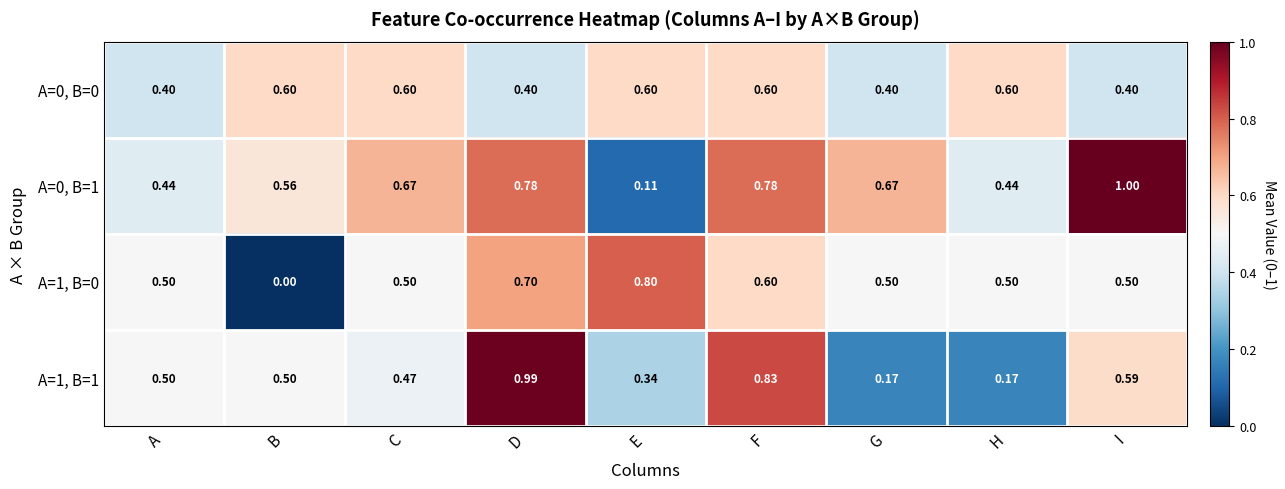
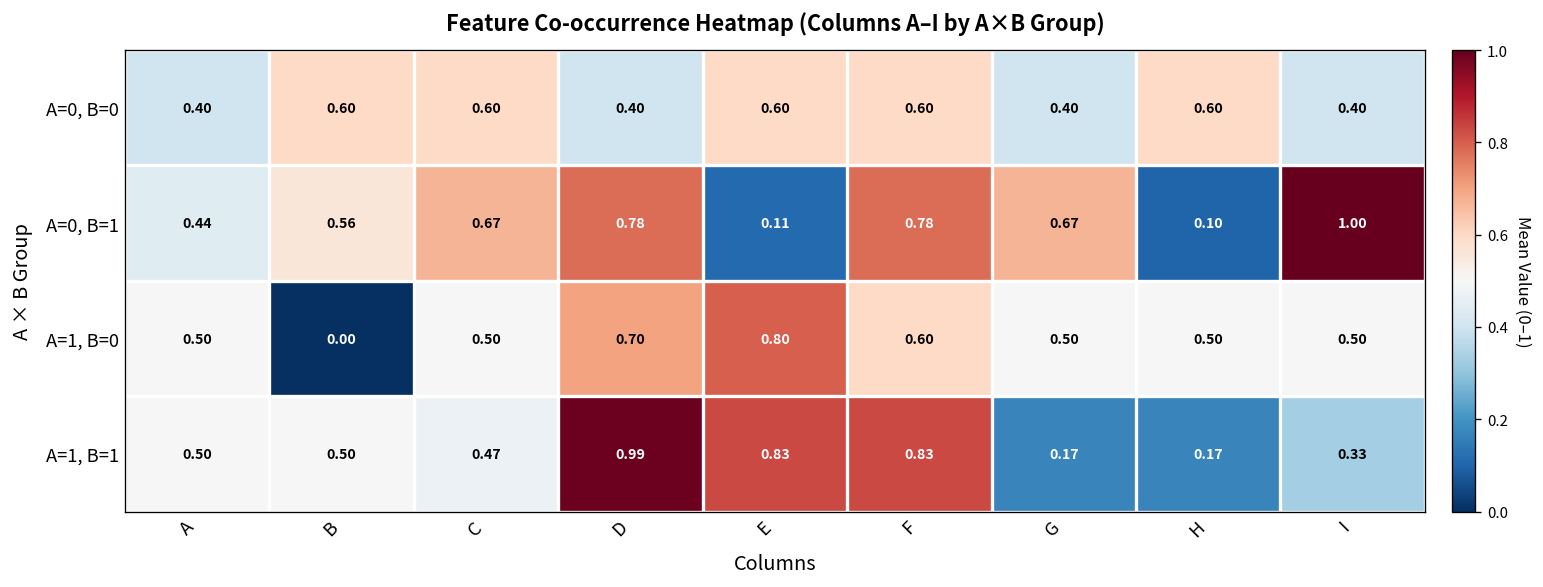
  {
    "A=0, B=0": {
      "A": 0.40,
      "B": 0.60,
      "C": 0.60,
      "D": 0.40,
      "E": 0.60,
      "F": 0.60,
      "G": 0.40,
      "H": 0.60,
      "I": 0.40
    },
    "A=0, B=1": {
      "A": 0.44,
      "B": 0.56,
      "C": 0.67,
      "D": 0.78,
      "E": 0.11,
      "F": 0.78,
      "G": 0.67,
-     "H": 0.44,
+     "H": 0.10,
      "I": 1.00
    },
    "A=1, B=0": {
      "A": 0.50,
      "B": 0.00,
      "C": 0.50,
      "D": 0.70,
      "E": 0.80,
      "F": 0.60,
      "G": 0.50,
      "H": 0.50,
      "I": 0.50
    },
    "A=1, B=1": {
      "A": 0.50,
      "B": 0.50,
      "C": 0.47,
      "D": 0.99,
-     "E": 0.34,
+     "E": 0.83,
      "F": 0.83,
      "G": 0.17,
      "H": 0.17,
-     "I": 0.59
+     "I": 0.33
    }
  }
